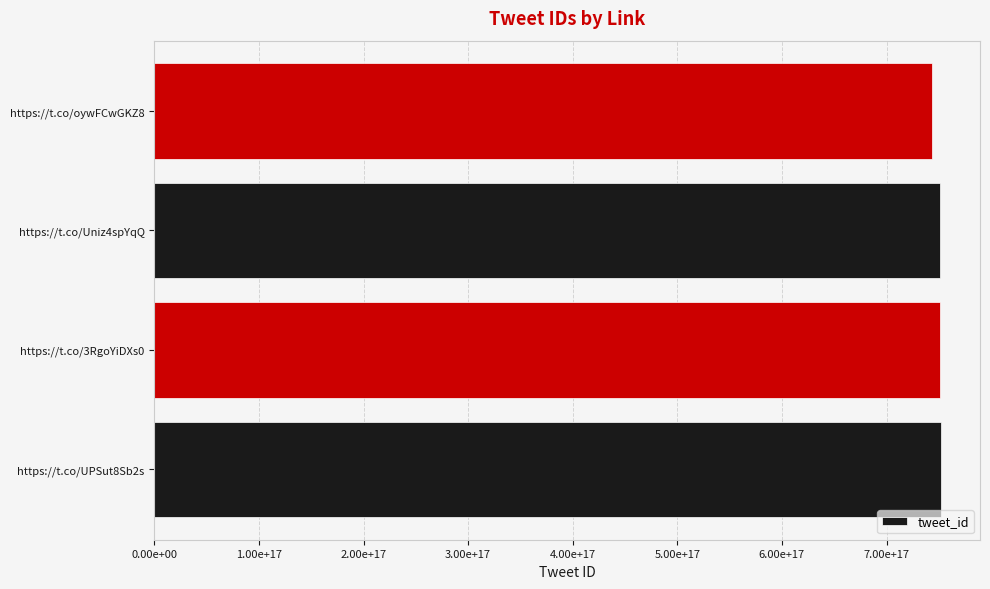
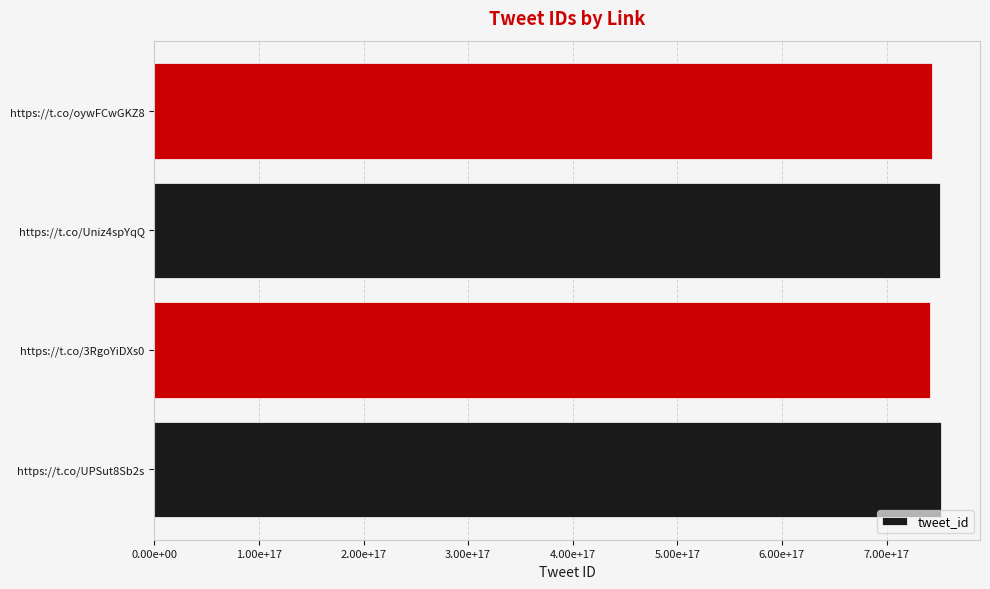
  {
    "https://t.co/oywFCwGKZ8": 743000000000000000,
    "https://t.co/Uniz4spYqQ": 751000000000000000,
-   "https://t.co/3RgoYiDXs0": 751000000000000000,
+   "https://t.co/3RgoYiDXs0": 742000000000000000,
    "https://t.co/UPSut8Sb2s": 752000000000000000
  }
